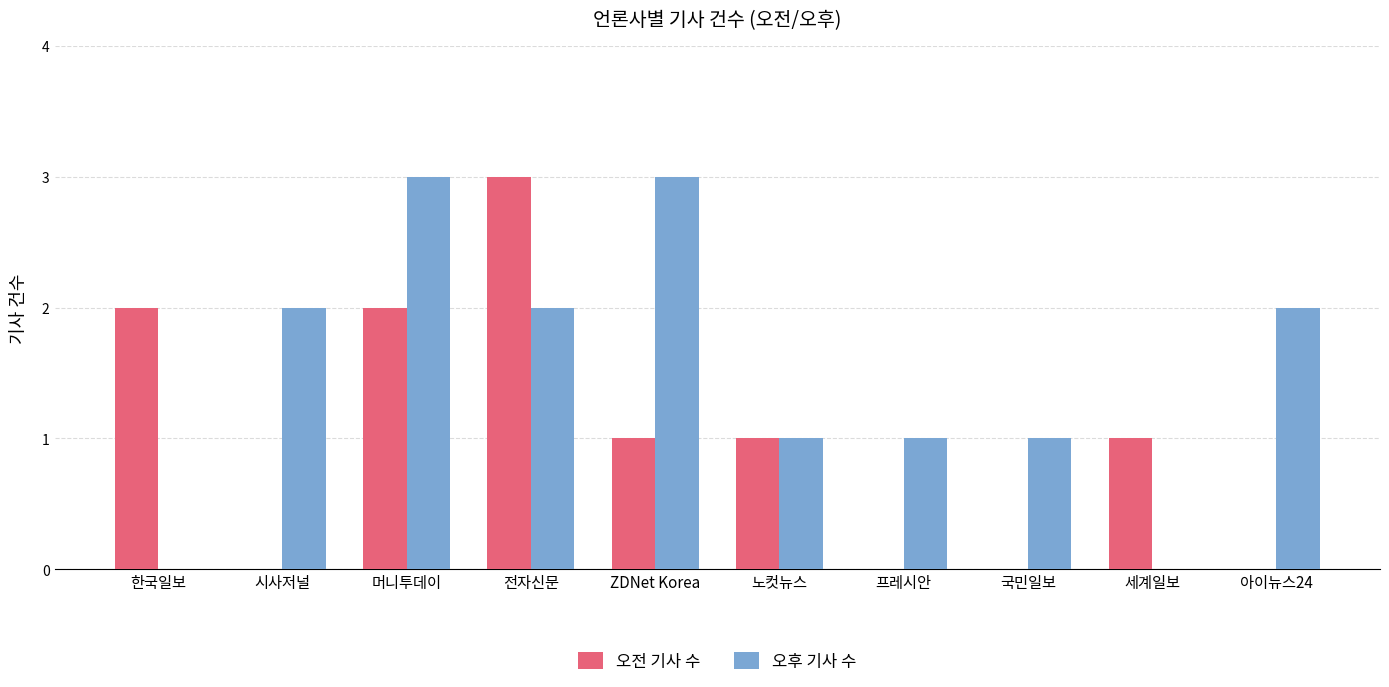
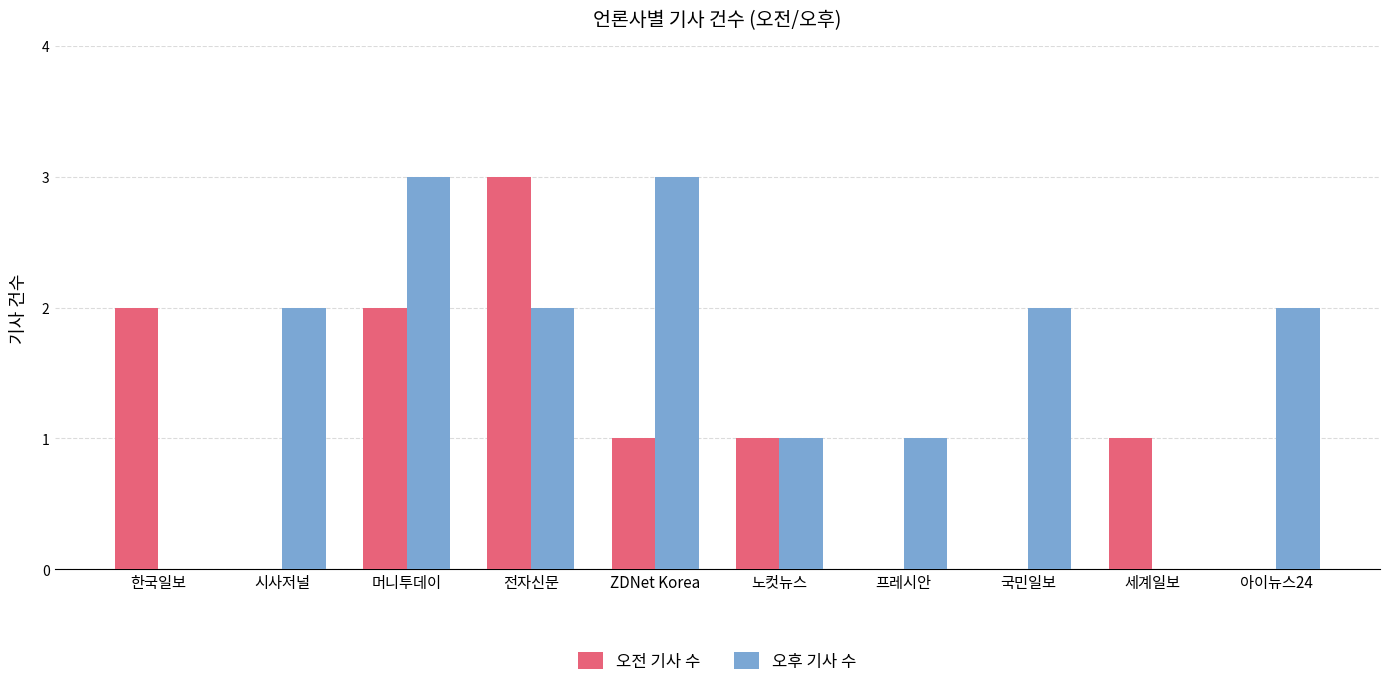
  {
    "오전 기사 수": {
      "한국일보": 2,
      "시사저널": 0,
      "머니투데이": 2,
      "전자신문": 3,
      "ZDNet Korea": 1,
      "노컷뉴스": 1,
      "프레시안": 0,
      "국민일보": 0,
      "세계일보": 1,
      "아이뉴스24": 0
    },
    "오후 기사 수": {
      "한국일보": 0,
      "시사저널": 2,
      "머니투데이": 3,
      "전자신문": 2,
      "ZDNet Korea": 3,
      "노컷뉴스": 1,
      "프레시안": 1,
-     "국민일보": 1,
+     "국민일보": 2,
      "세계일보": 0,
      "아이뉴스24": 2
    }
  }
